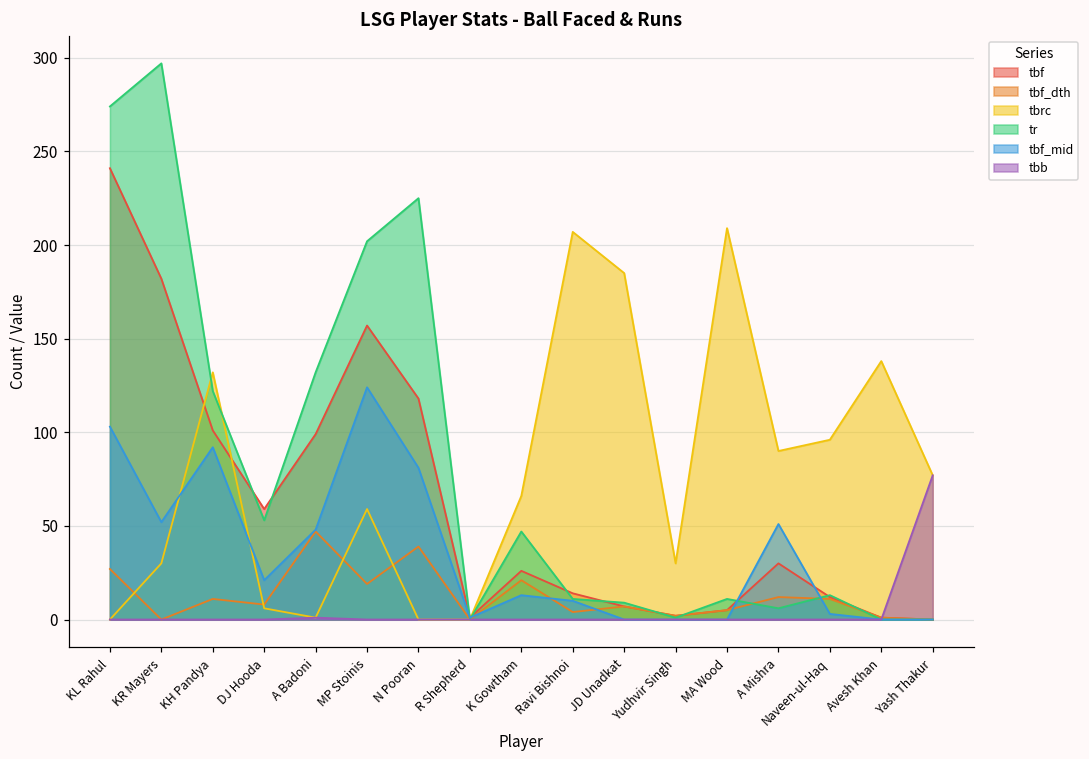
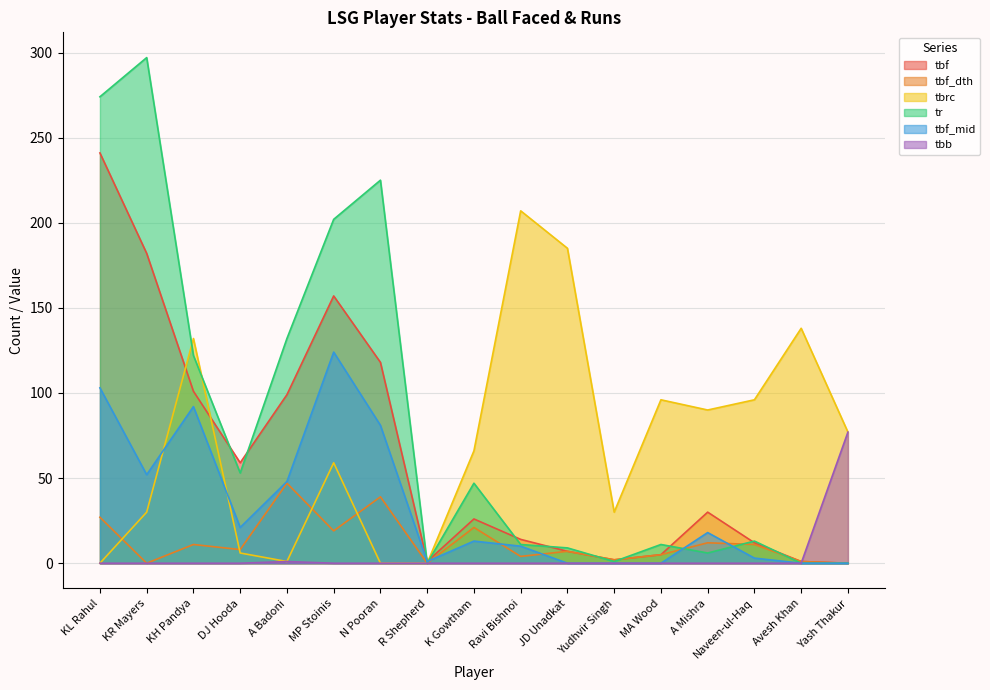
  {
    "tbrc": {
      "KR Mayers": 30,
      "KH Pandya": 132,
      "DJ Hooda": 6,
      "MP Stoinis": 59,
      "K Gowtham": 66,
      "Ravi Bishnoi": 207,
      "JD Unadkat": 185,
      "Yudhvir Singh": 30,
-     "MA Wood": 209,
+     "MA Wood": 96,
      "A Mishra": 90,
      "Naveen-ul-Haq": 96,
      "Avesh Khan": 138
    },
    "tr": {
      "KL Rahul": 274,
      "KR Mayers": 297,
      "KH Pandya": 122,
      "DJ Hooda": 53,
      "A Badoni": 132,
      "MP Stoinis": 202,
      "N Pooran": 225,
      "K Gowtham": 47,
      "JD Unadkat": 9,
      "MA Wood": 11,
      "A Mishra": 6
    },
    "tbf_mid": {
      "KL Rahul": 103,
      "KR Mayers": 52,
      "KH Pandya": 92,
      "DJ Hooda": 21,
      "MP Stoinis": 124,
      "N Pooran": 81,
      "K Gowtham": 13,
-     "A Mishra": 51,
+     "A Mishra": 18,
      "Naveen-ul-Haq": 3
    },
    "tbb": {
      "KH Pandya": 0,
      "DJ Hooda": 0,
      "MP Stoinis": 0,
      "K Gowtham": 0,
      "Ravi Bishnoi": 0,
      "A Mishra": 0,
      "Naveen-ul-Haq": 0
    }
  }
